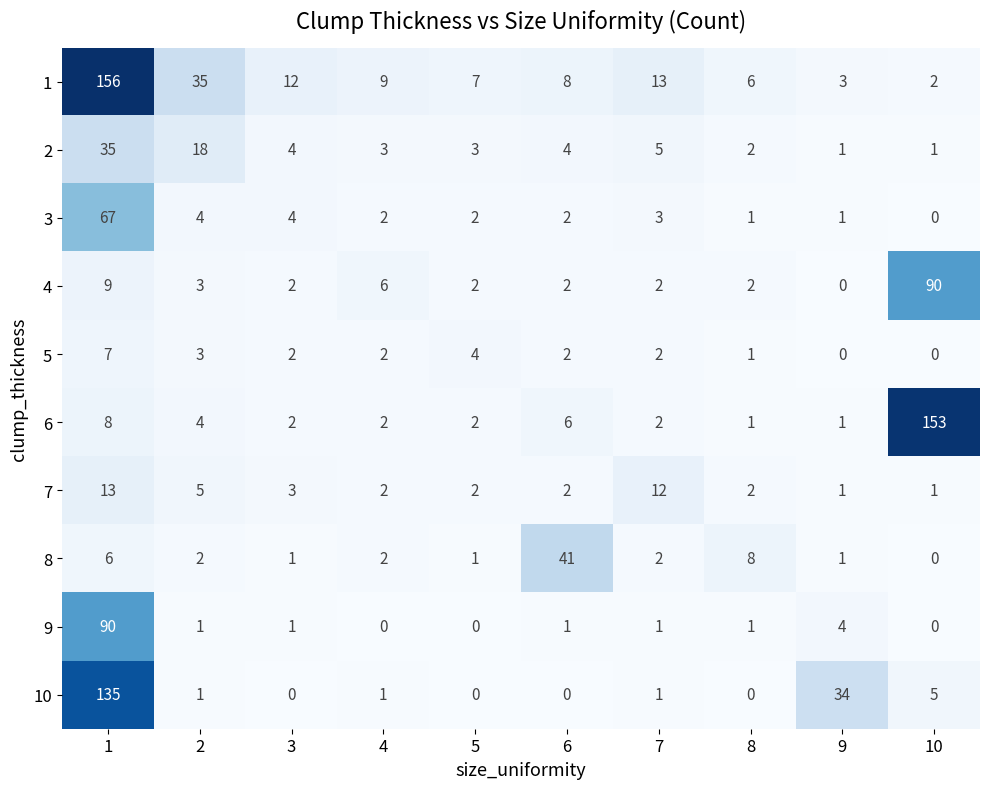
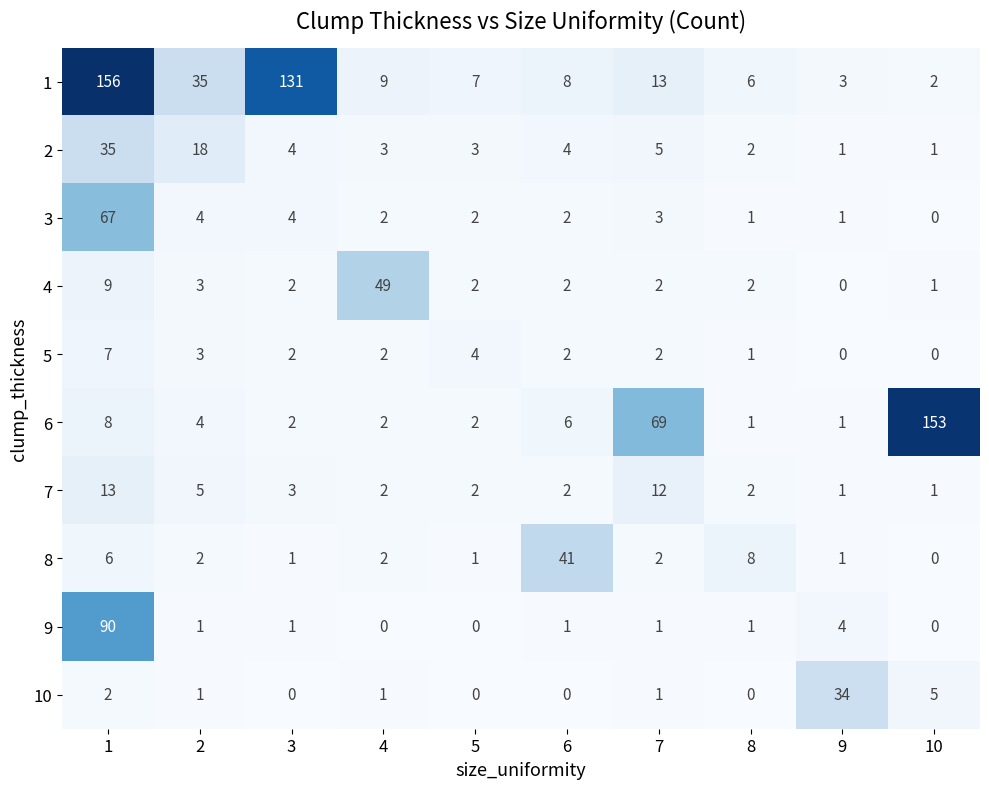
  {
    "1": {
      "1": 156,
      "2": 35,
-     "3": 12,
+     "3": 131,
      "4": 9,
      "5": 7,
      "6": 8,
      "7": 13,
      "8": 6,
      "9": 3,
      "10": 2
    },
    "2": {
      "1": 35,
      "2": 18,
      "3": 4,
      "4": 3,
      "5": 3,
      "6": 4,
      "7": 5,
      "8": 2,
      "9": 1,
      "10": 1
    },
    "3": {
      "1": 67,
      "2": 4,
      "3": 4,
      "4": 2,
      "5": 2,
      "6": 2,
      "7": 3,
      "8": 1,
      "9": 1,
      "10": 0
    },
    "4": {
      "1": 9,
      "2": 3,
      "3": 2,
-     "4": 6,
+     "4": 49,
      "5": 2,
      "6": 2,
      "7": 2,
      "8": 2,
      "9": 0,
-     "10": 90
+     "10": 1
    },
    "5": {
      "1": 7,
      "2": 3,
      "3": 2,
      "4": 2,
      "5": 4,
      "6": 2,
      "7": 2,
      "8": 1,
      "9": 0,
      "10": 0
    },
    "6": {
      "1": 8,
      "2": 4,
      "3": 2,
      "4": 2,
      "5": 2,
      "6": 6,
-     "7": 2,
+     "7": 69,
      "8": 1,
      "9": 1,
      "10": 153
    },
    "7": {
      "1": 13,
      "2": 5,
      "3": 3,
      "4": 2,
      "5": 2,
      "6": 2,
      "7": 12,
      "8": 2,
      "9": 1,
      "10": 1
    },
    "8": {
      "1": 6,
      "2": 2,
      "3": 1,
      "4": 2,
      "5": 1,
      "6": 41,
      "7": 2,
      "8": 8,
      "9": 1,
      "10": 0
    },
    "9": {
      "1": 90,
      "2": 1,
      "3": 1,
      "4": 0,
      "5": 0,
      "6": 1,
      "7": 1,
      "8": 1,
      "9": 4,
      "10": 0
    },
    "10": {
-     "1": 135,
+     "1": 2,
      "2": 1,
      "3": 0,
      "4": 1,
      "5": 0,
      "6": 0,
      "7": 1,
      "8": 0,
      "9": 34,
      "10": 5
    }
  }
